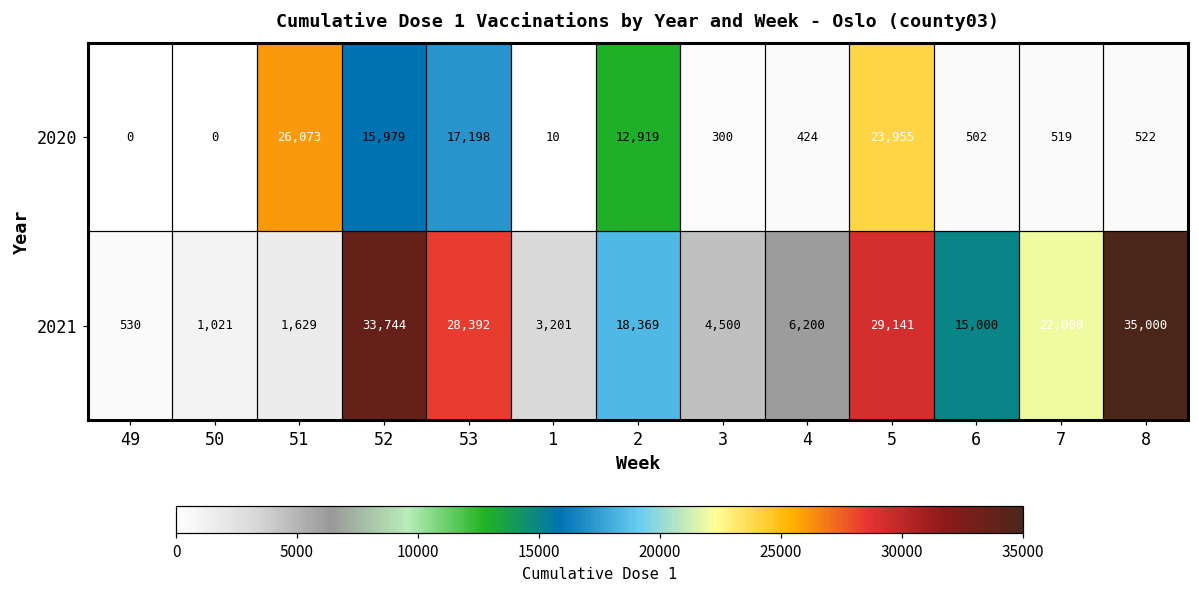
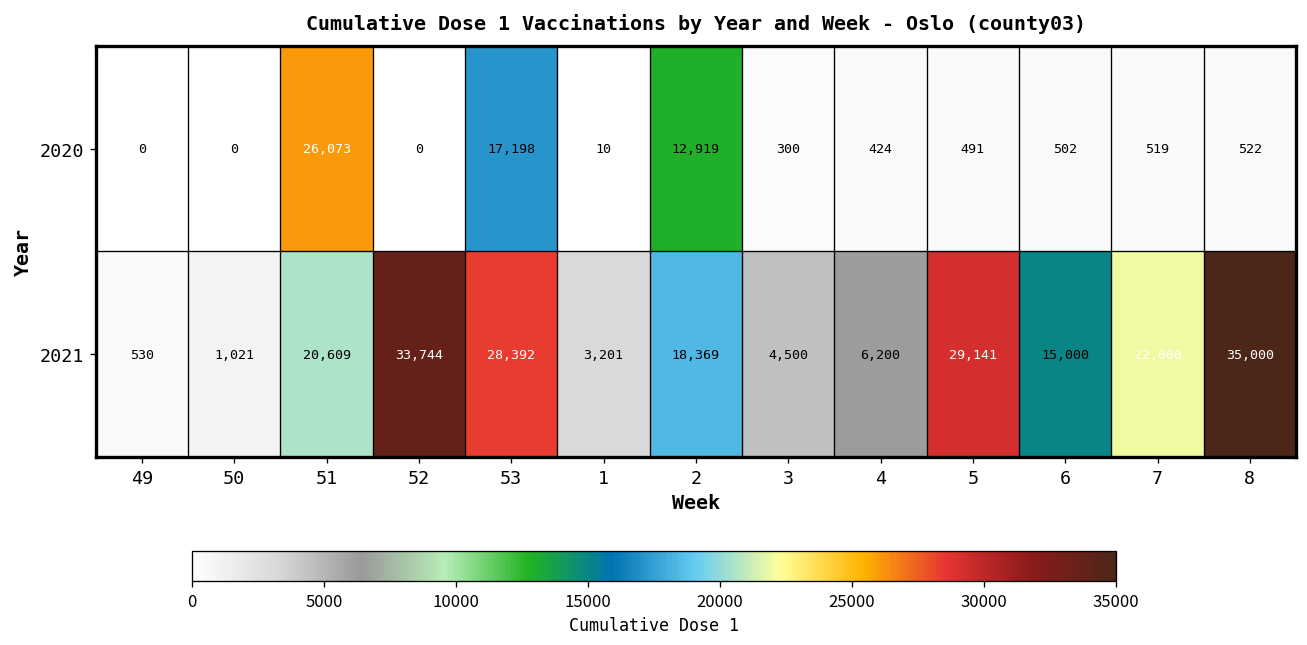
  {
    "2020": {
      "49": "0",
      "50": "0",
      "51": "26,073",
-     "52": "15,979",
+     "52": "0",
      "53": "17,198",
      "1": "10",
      "2": "12,919",
      "3": "300",
      "4": "424",
-     "5": "23,955",
+     "5": "491",
      "6": "502",
      "7": "519",
      "8": "522"
    },
    "2021": {
      "49": "530",
      "50": "1,021",
-     "51": "1,629",
+     "51": "20,609",
      "52": "33,744",
      "53": "28,392",
      "1": "3,201",
      "2": "18,369",
      "3": "4,500",
      "4": "6,200",
      "5": "29,141",
      "6": "15,000",
      "7": "22,000",
      "8": "35,000"
    }
  }
